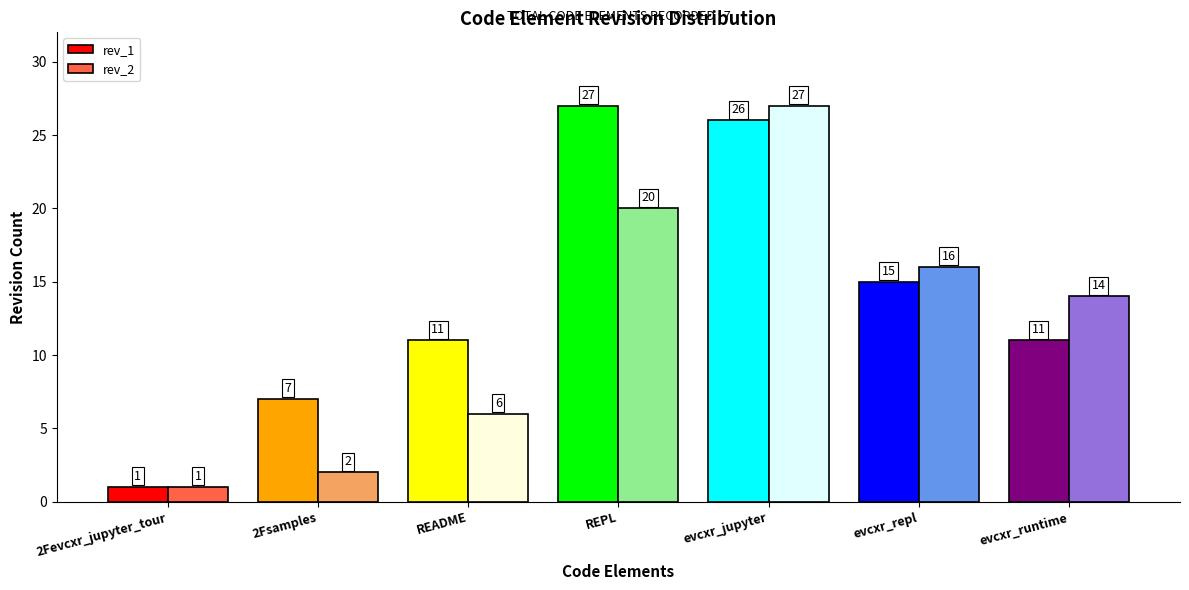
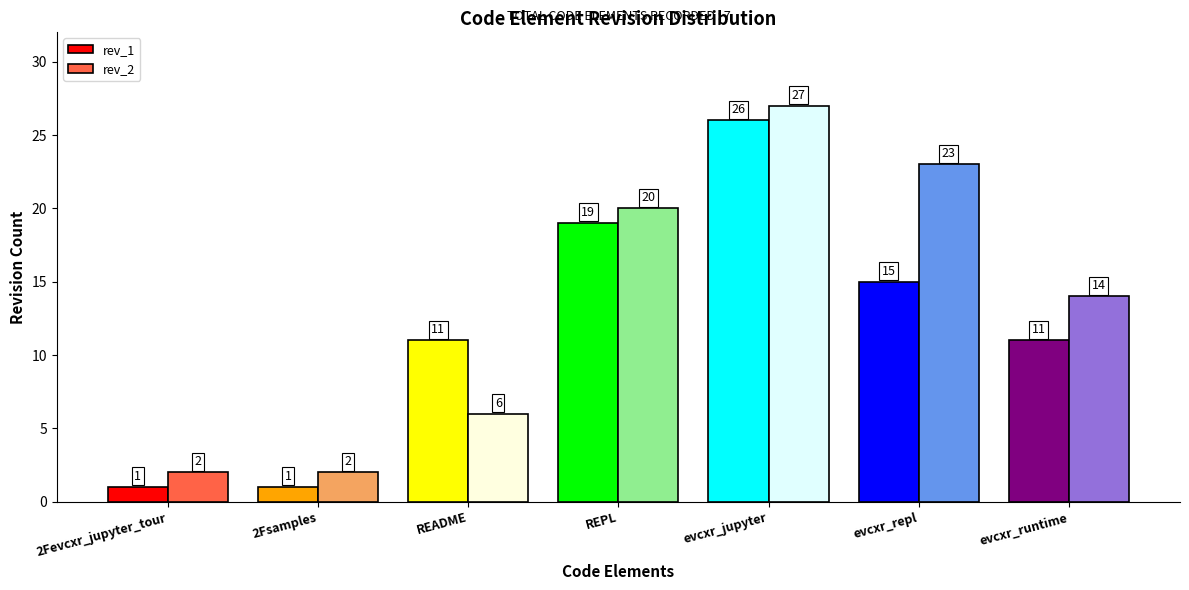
  {
    "rev_1": {
-     "2Fsamples": 7,
-     "REPL": 27
+     "2Fsamples": 1,
+     "REPL": 19
    },
    "rev_2": {
-     "2Fevcxr_jupyter_tour": 1,
-     "evcxr_repl": 16
+     "2Fevcxr_jupyter_tour": 2,
+     "evcxr_repl": 23
    }
  }
